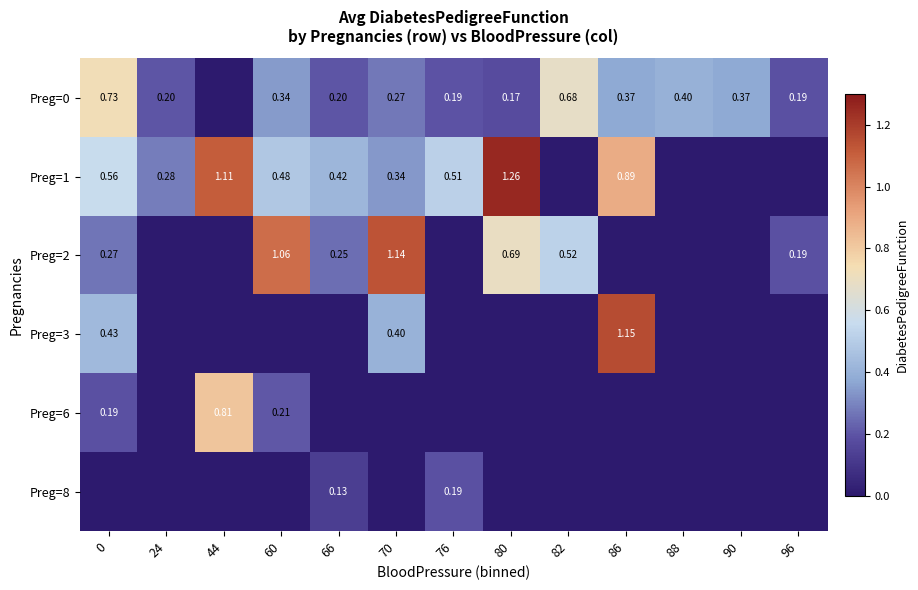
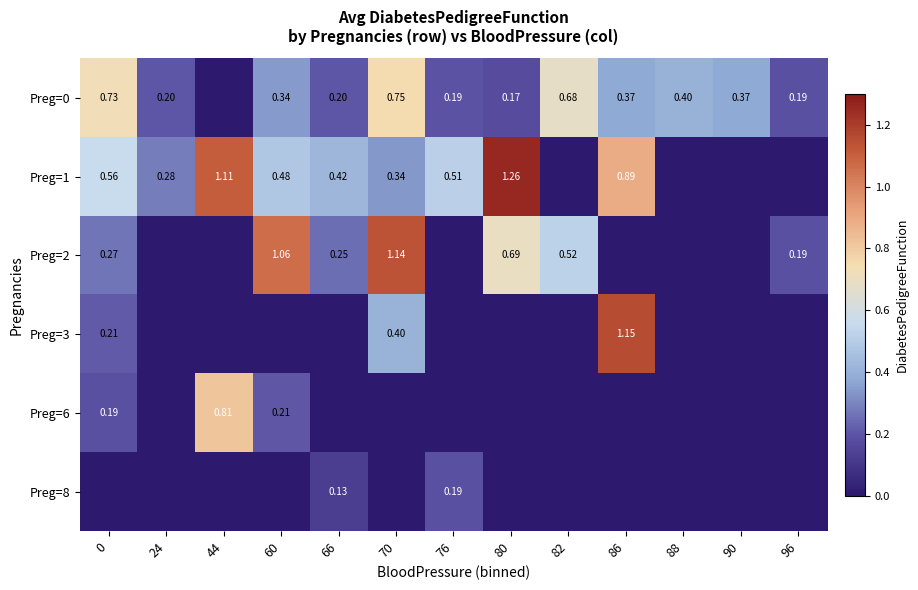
  {
    "Preg=0": {
      "0": 0.73,
      "24": 0.20,
      "60": 0.34,
      "66": 0.20,
-     "70": 0.27,
+     "70": 0.75,
      "76": 0.19,
      "80": 0.17,
      "82": 0.68,
      "86": 0.37,
      "88": 0.40,
      "90": 0.37,
      "96": 0.19
    },
    "Preg=1": {
      "0": 0.56,
      "24": 0.28,
      "44": 1.11,
      "60": 0.48,
      "66": 0.42,
      "70": 0.34,
      "76": 0.51,
      "80": 1.26,
      "86": 0.89
    },
    "Preg=2": {
      "0": 0.27,
      "60": 1.06,
      "66": 0.25,
      "70": 1.14,
      "80": 0.69,
      "82": 0.52,
      "96": 0.19
    },
    "Preg=3": {
-     "0": 0.43,
+     "0": 0.21,
      "70": 0.40,
      "86": 1.15
    },
    "Preg=6": {
      "0": 0.19,
      "44": 0.81,
      "60": 0.21
    },
    "Preg=8": {
      "66": 0.13,
      "76": 0.19
    }
  }
